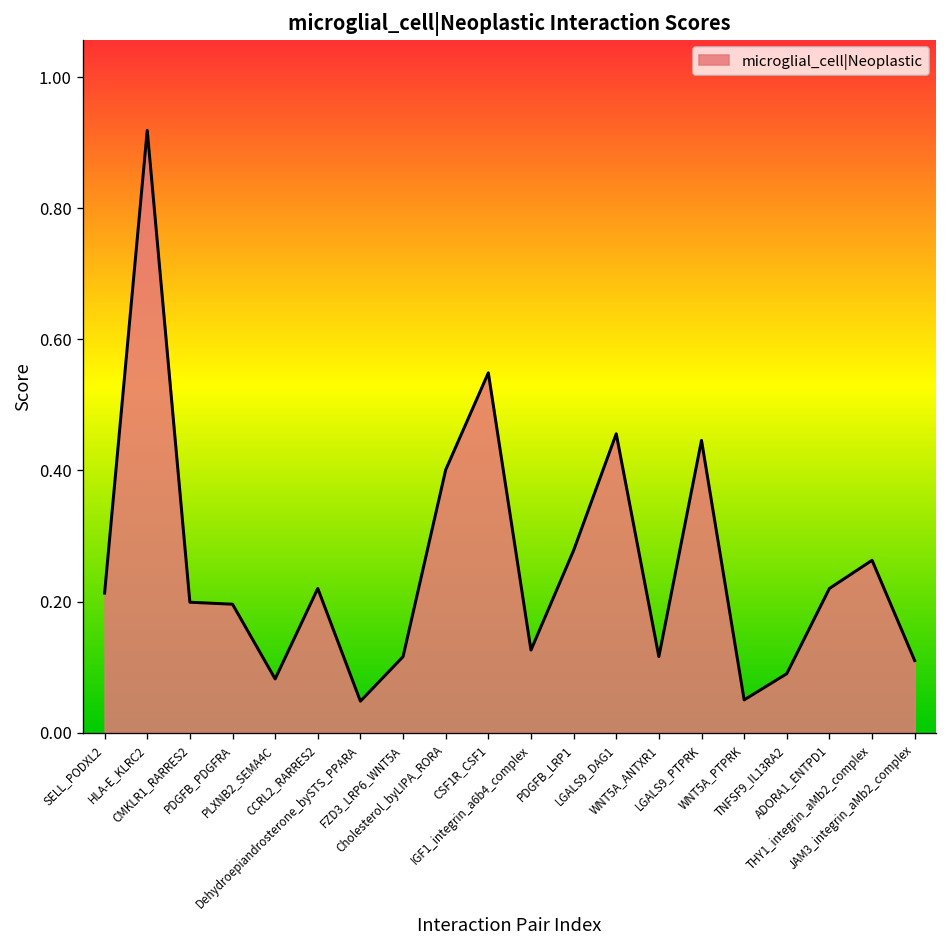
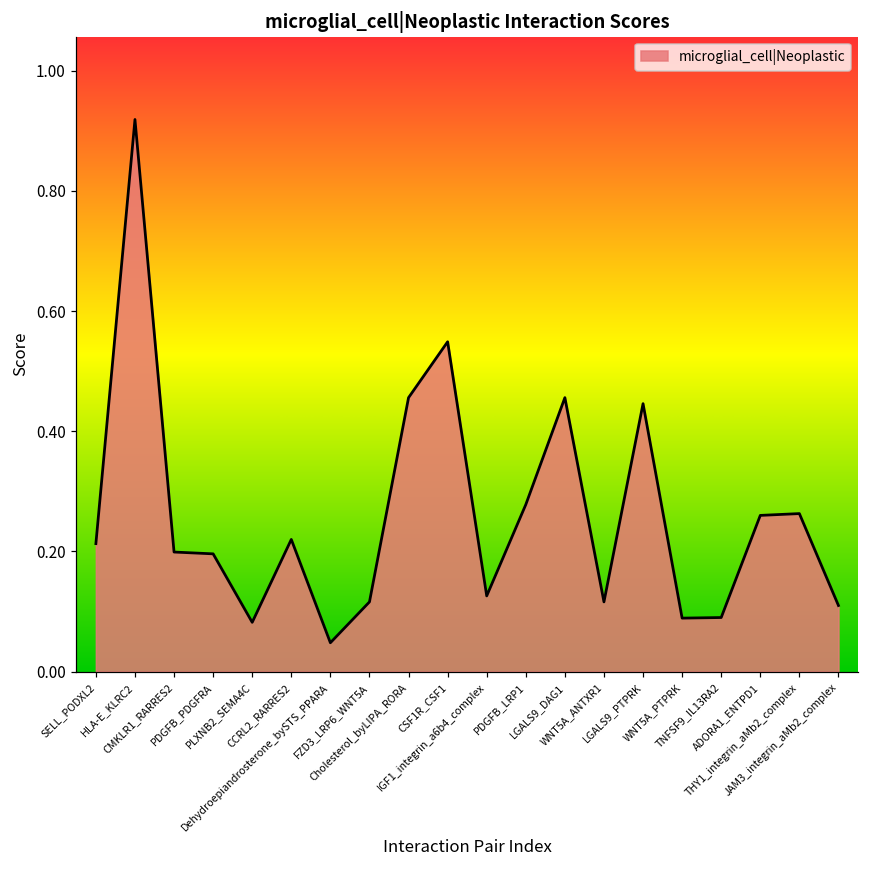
  {
    "SELL_PODXL2": 0.21,
    "HLA-E_KLRC2": 0.92,
    "CMKLR1_RARRES2": 0.20,
    "PDGFB_PDGFRA": 0.20,
    "PLXNB2_SEMA4C": 0.08,
    "CCRL2_RARRES2": 0.22,
    "Dehydroepiandrosterone_bySTS_PPARA": 0.05,
    "FZD3_LRP6_WNT5A": 0.12,
-   "Cholesterol_byLIPA_RORA": 0.40,
+   "Cholesterol_byLIPA_RORA": 0.46,
    "CSF1R_CSF1": 0.55,
    "IGF1_integrin_a6b4_complex": 0.13,
    "PDGFB_LRP1": 0.28,
    "LGALS9_DAG1": 0.46,
    "WNT5A_ANTXR1": 0.12,
    "LGALS9_PTPRK": 0.45,
-   "WNT5A_PTPRK": 0.05,
+   "WNT5A_PTPRK": 0.09,
    "TNFSF9_IL13RA2": 0.09,
-   "ADORA1_ENTPD1": 0.22,
+   "ADORA1_ENTPD1": 0.26,
    "THY1_integrin_aMb2_complex": 0.26,
    "JAM3_integrin_aMb2_complex": 0.11
  }
